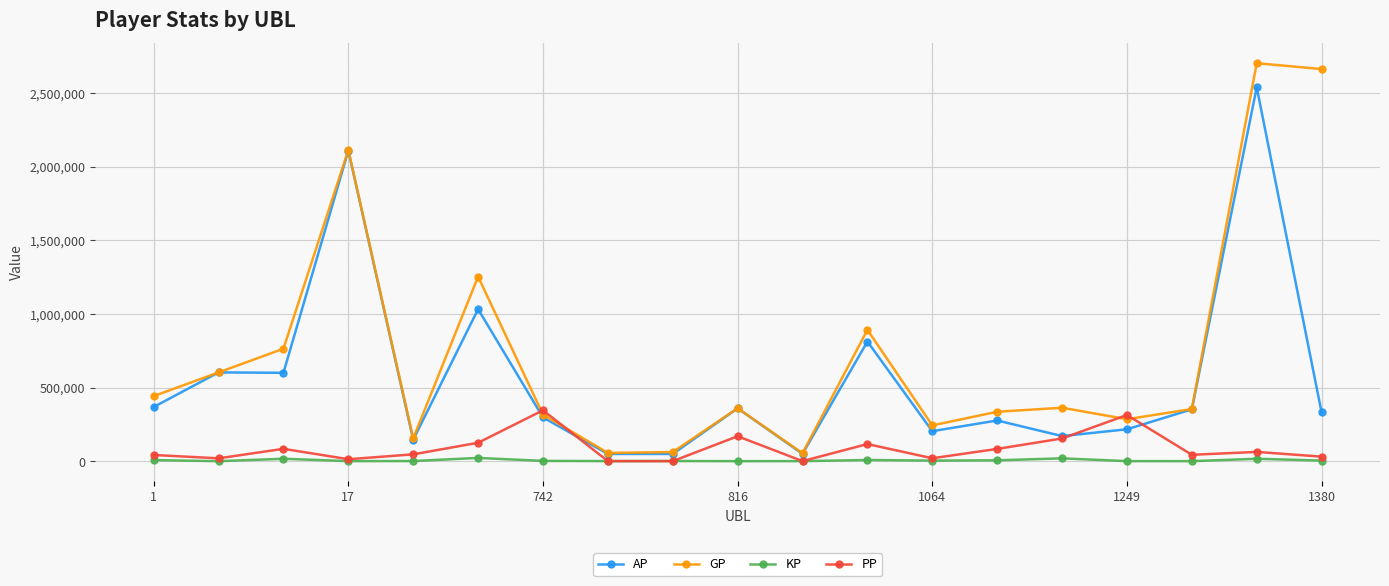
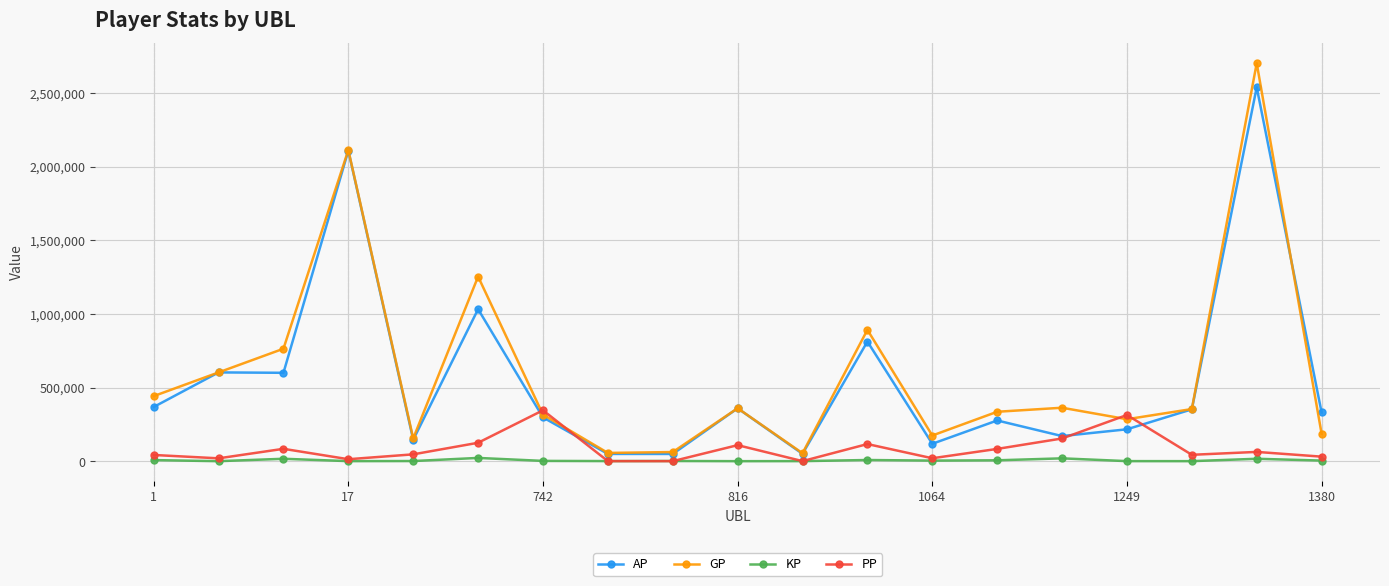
  {
    "AP": {
      "742": "300,000",
-     "1064": "200,000",
+     "1064": "120,000",
      "1249": "220,000",
      "1380": "330,000"
    },
    "GP": {
      "742": "320,000",
-     "1064": "240,000",
+     "1064": "170,000",
      "1249": "280,000",
-     "1380": "2,660,000"
+     "1380": "190,000"
    },
    "KP": {
      "742": "0",
      "816": "0",
      "1249": "0",
      "1380": "0"
    },
    "PP": {
      "742": "350,000",
-     "816": "170,000",
+     "816": "110,000",
      "1249": "310,000",
      "1380": "30,000"
    }
  }
